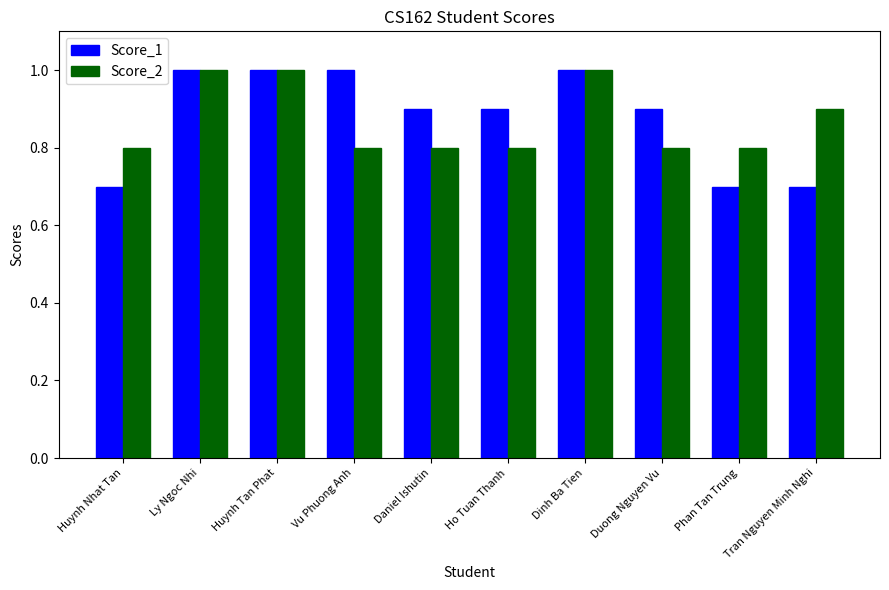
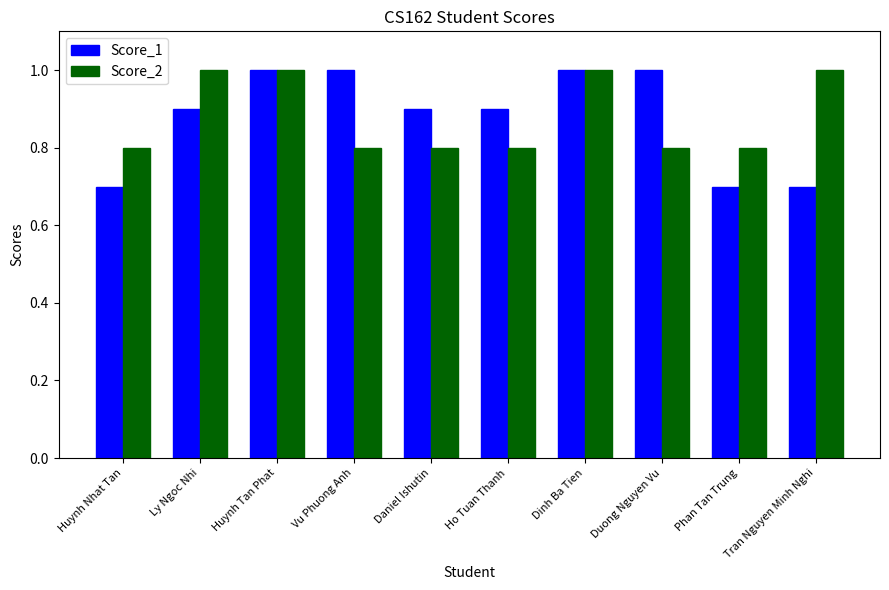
  {
    "Score_1": {
      "Huynh Nhat Tan": 0.70,
-     "Ly Ngoc Nhi": 1.00,
+     "Ly Ngoc Nhi": 0.90,
      "Huynh Tan Phat": 1.00,
      "Vu Phuong Anh": 1.00,
      "Daniel Ishutin": 0.90,
      "Ho Tuan Thanh": 0.90,
      "Dinh Ba Tien": 1.00,
-     "Duong Nguyen Vu": 0.90,
+     "Duong Nguyen Vu": 1.00,
      "Phan Tan Trung": 0.70,
      "Tran Nguyen Minh Nghi": 0.70
    },
    "Score_2": {
      "Huynh Nhat Tan": 0.80,
      "Ly Ngoc Nhi": 1.00,
      "Huynh Tan Phat": 1.00,
      "Vu Phuong Anh": 0.80,
      "Daniel Ishutin": 0.80,
      "Ho Tuan Thanh": 0.80,
      "Dinh Ba Tien": 1.00,
      "Duong Nguyen Vu": 0.80,
      "Phan Tan Trung": 0.80,
-     "Tran Nguyen Minh Nghi": 0.90
+     "Tran Nguyen Minh Nghi": 1.00
    }
  }
